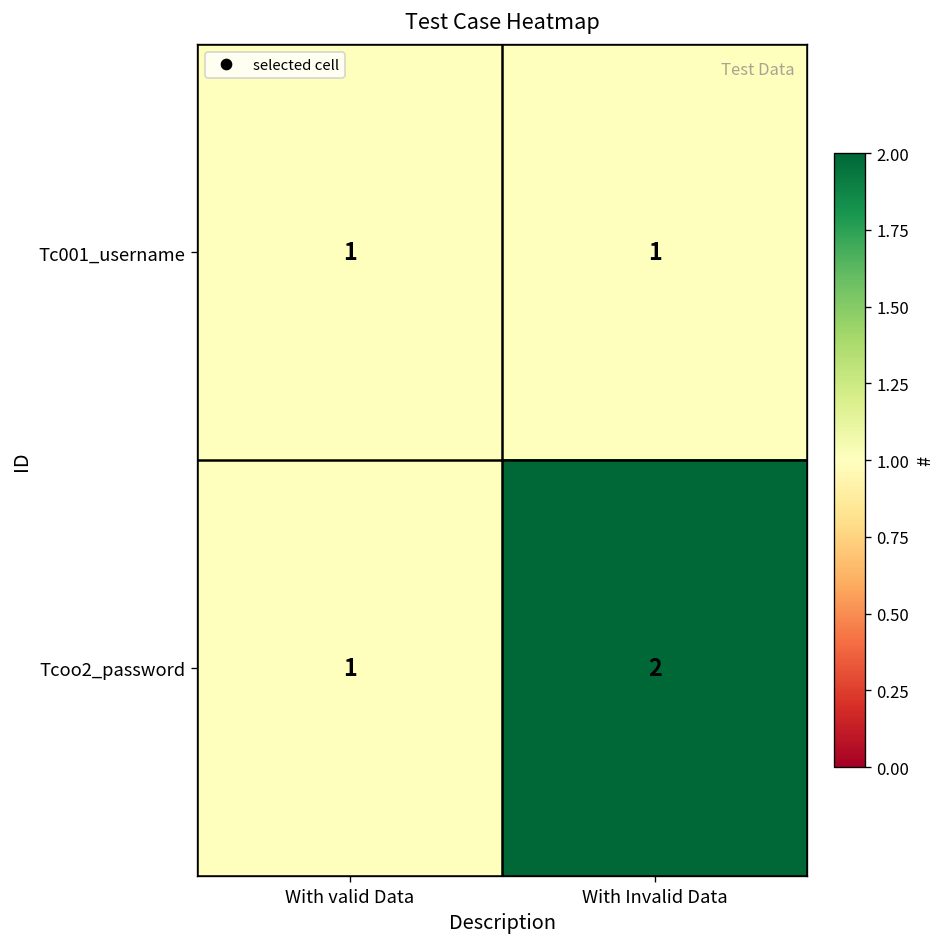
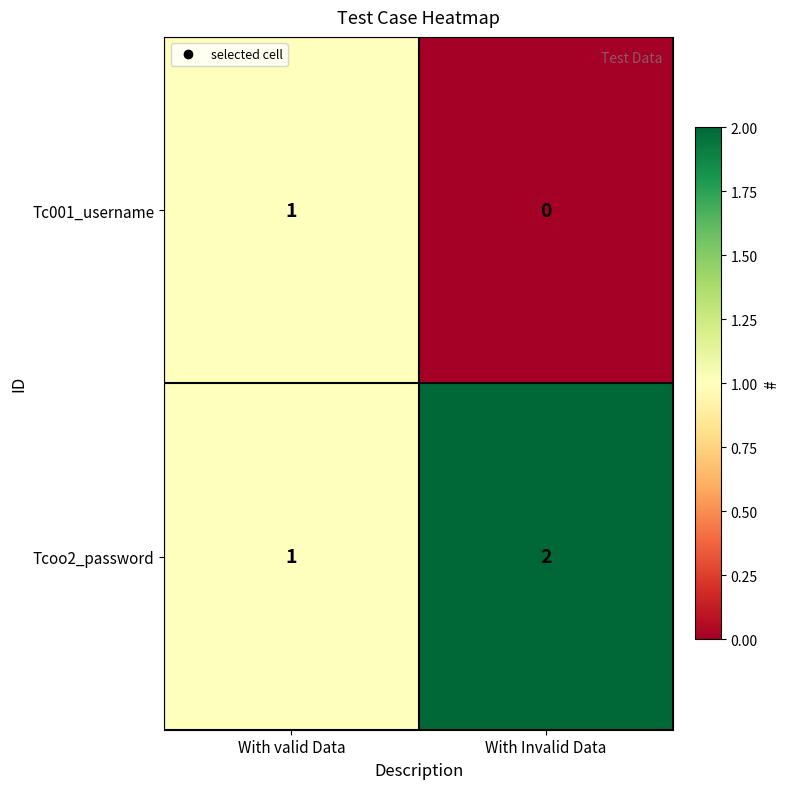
  {
    "Tc001_username": {
      "With valid Data": 1,
-     "With Invalid Data": 1
+     "With Invalid Data": 0
    },
    "Tcoo2_password": {
      "With valid Data": 1,
      "With Invalid Data": 2
    }
  }
